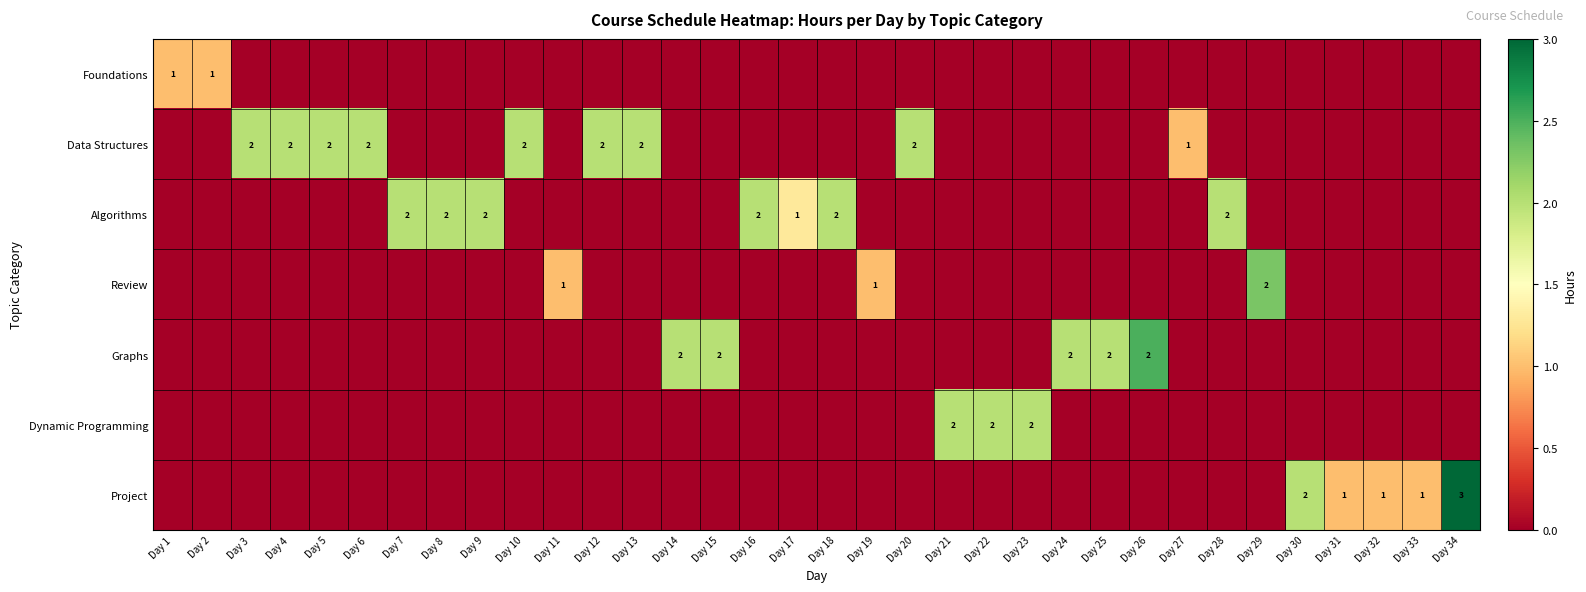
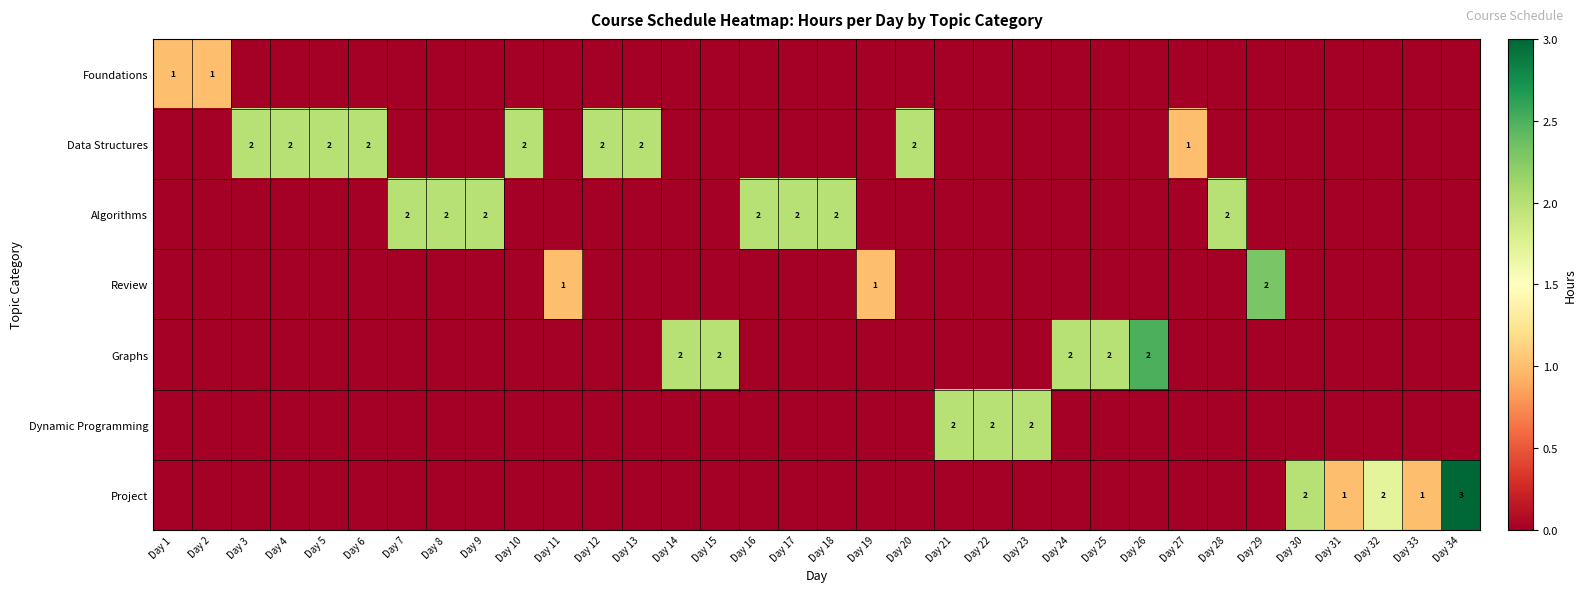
  {
    "Foundations": {
      "Day 1": 1,
      "Day 2": 1
    },
    "Data Structures": {
      "Day 3": 2,
      "Day 4": 2,
      "Day 5": 2,
      "Day 6": 2,
      "Day 10": 2,
      "Day 12": 2,
      "Day 13": 2,
      "Day 20": 2,
      "Day 27": 1
    },
    "Algorithms": {
      "Day 7": 2,
      "Day 8": 2,
      "Day 9": 2,
      "Day 16": 2,
-     "Day 17": 1,
+     "Day 17": 2,
      "Day 18": 2,
      "Day 28": 2
    },
    "Review": {
      "Day 11": 1,
      "Day 19": 1,
      "Day 29": 2
    },
    "Graphs": {
      "Day 14": 2,
      "Day 15": 2,
      "Day 24": 2,
      "Day 25": 2,
      "Day 26": 2
    },
    "Dynamic Programming": {
      "Day 21": 2,
      "Day 22": 2,
      "Day 23": 2
    },
    "Project": {
      "Day 30": 2,
      "Day 31": 1,
-     "Day 32": 1,
+     "Day 32": 2,
      "Day 33": 1,
      "Day 34": 3
    }
  }
